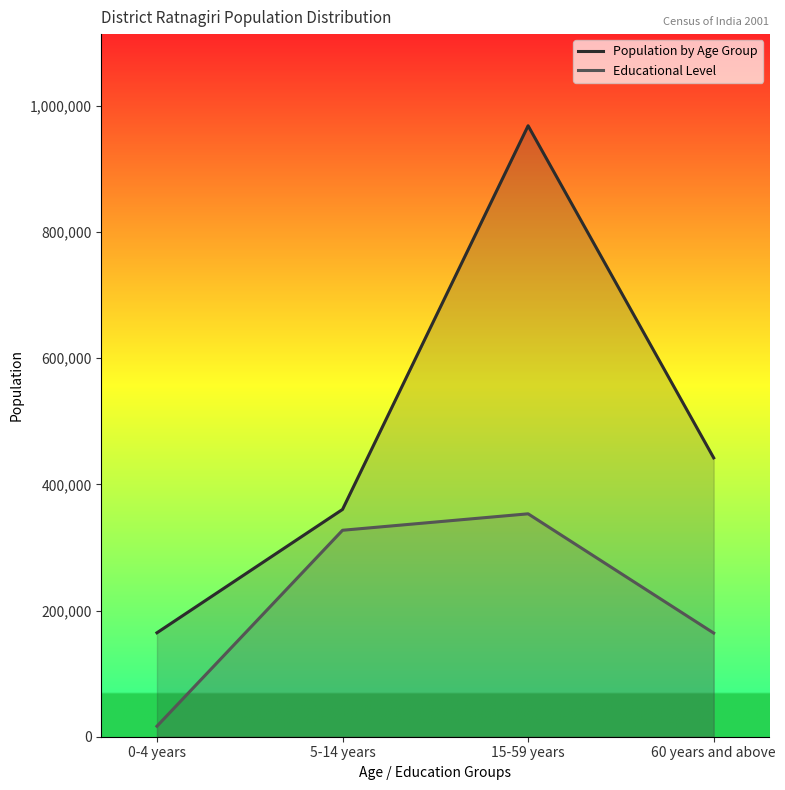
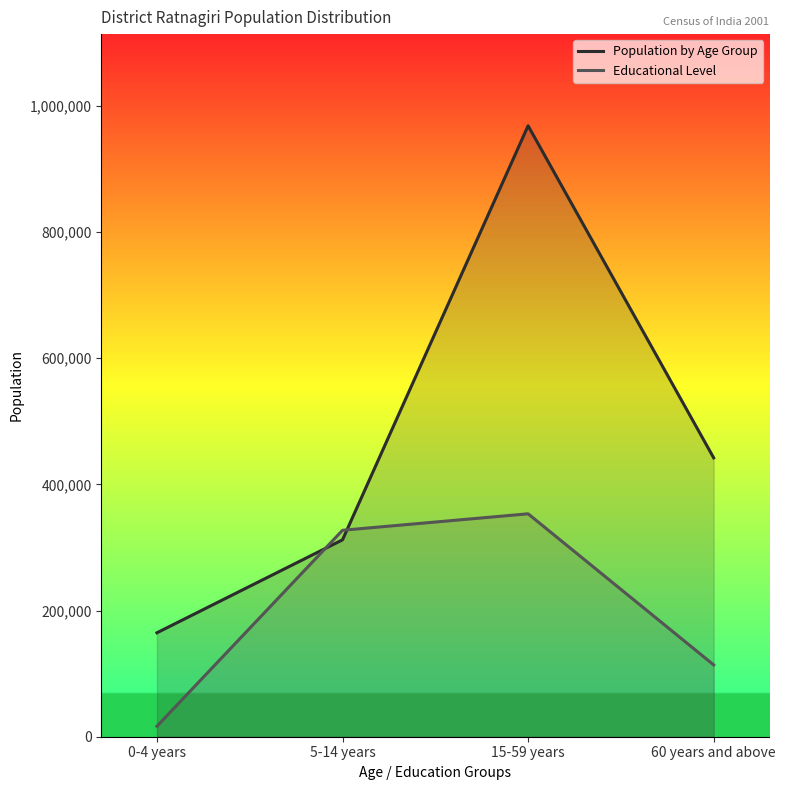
  {
    "Population by Age Group": {
      "0-4 years": "160,000",
-     "5-14 years": "360,000",
+     "5-14 years": "310,000",
      "15-59 years": "970,000",
      "60 years and above": "440,000"
    },
    "Educational Level": {
      "0-4 years": "20,000",
      "5-14 years": "330,000",
      "15-59 years": "350,000",
-     "60 years and above": "160,000"
+     "60 years and above": "110,000"
    }
  }
